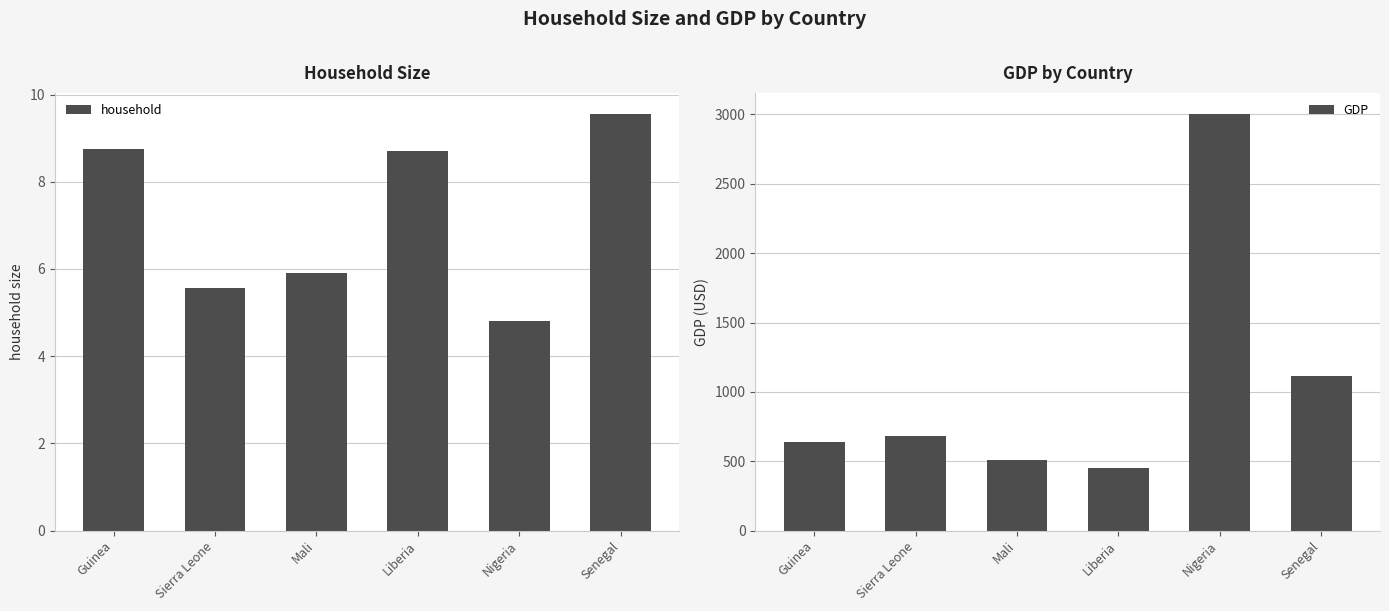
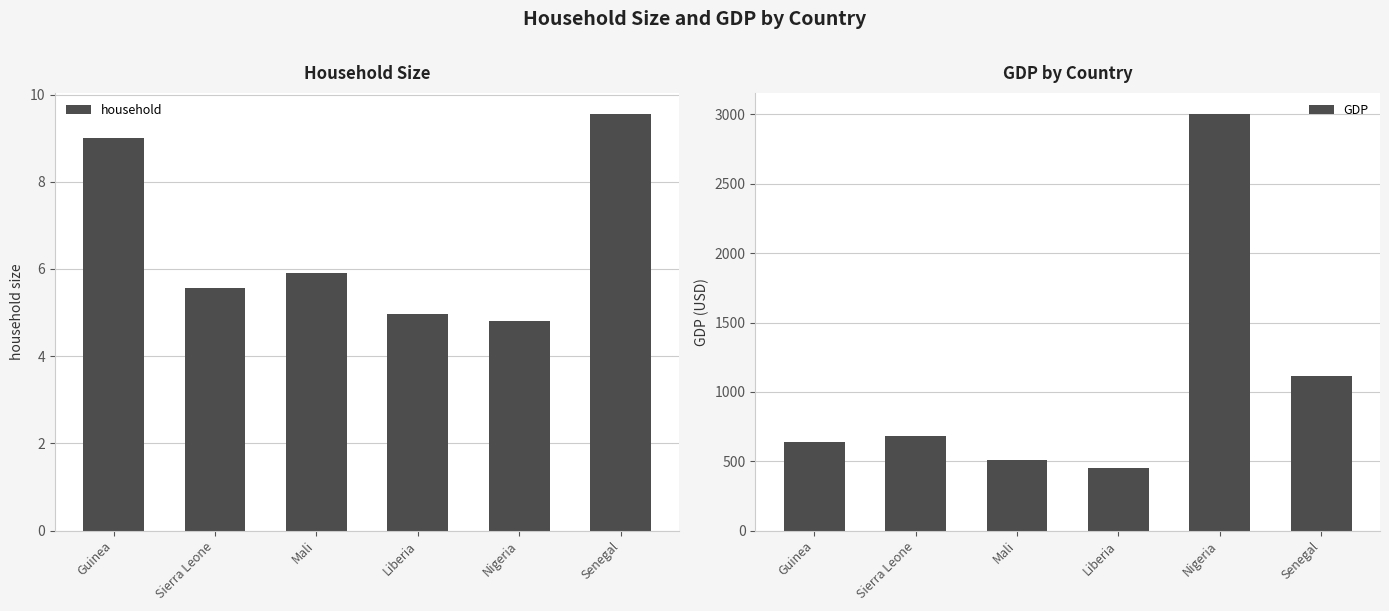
  {
    "Household Size": {
-     "Guinea": 8.7,
+     "Guinea": 9.0,
      "Sierra Leone": 5.6,
      "Mali": 5.9,
-     "Liberia": 8.7,
+     "Liberia": 5.0,
      "Nigeria": 4.8,
      "Senegal": 9.6
    },
    "GDP by Country": {
      "Guinea": 640,
      "Sierra Leone": 680,
      "Mali": 510,
      "Liberia": 450,
      "Nigeria": 3010,
      "Senegal": 1110
    }
  }
